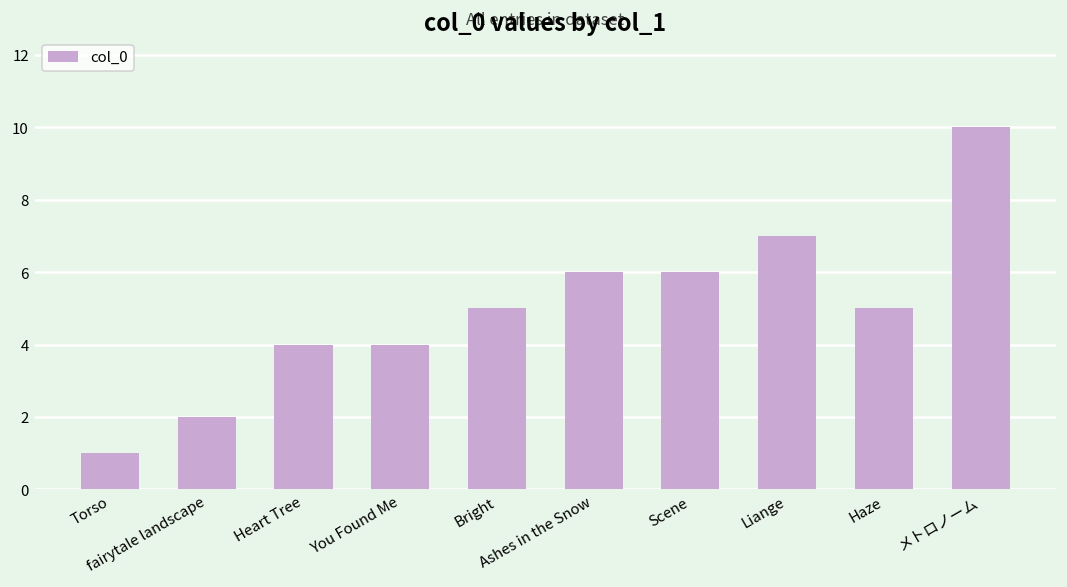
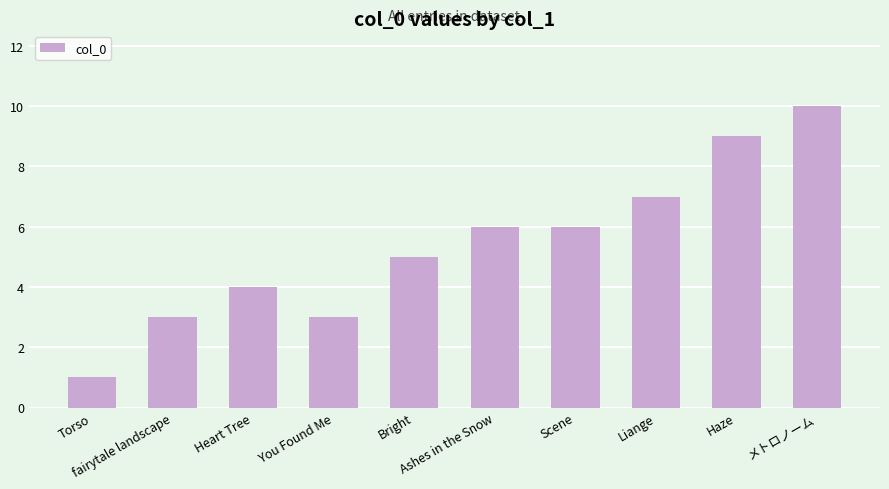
  {
    "Torso": 1,
-   "fairytale landscape": 2,
+   "fairytale landscape": 3,
    "Heart Tree": 4,
-   "You Found Me": 4,
+   "You Found Me": 3,
    "Bright": 5,
    "Ashes in the Snow": 6,
    "Scene": 6,
    "Liange": 7,
-   "Haze": 5,
+   "Haze": 9,
    "メトロノーム": 10
  }
